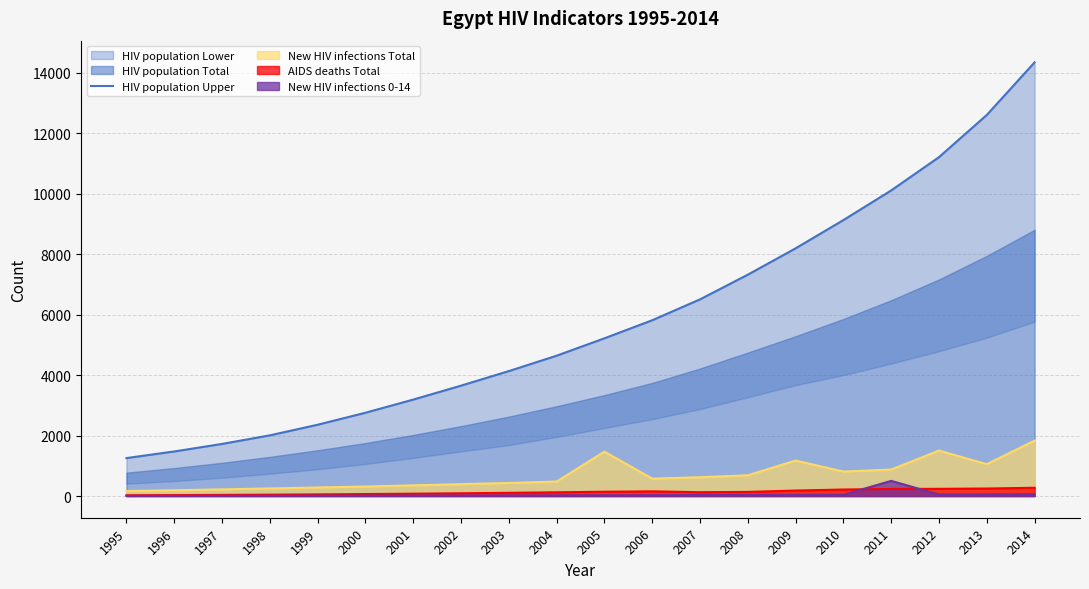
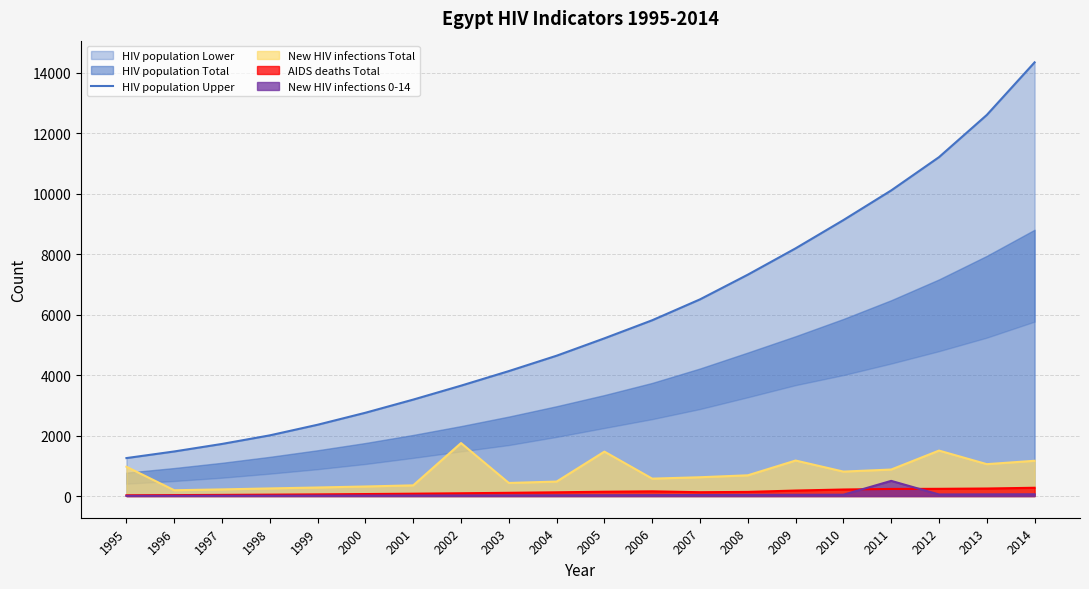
  {
    "New HIV infections Total": {
-     "1995": 200,
+     "1995": 1000,
      "1996": 200,
      "1997": 200,
      "1998": 300,
      "1999": 300,
      "2000": 300,
      "2001": 400,
-     "2002": 400,
+     "2002": 1800,
      "2003": 400,
      "2004": 500,
      "2005": 1500,
      "2006": 600,
      "2007": 600,
      "2008": 700,
      "2009": 1200,
      "2010": 800,
      "2011": 900,
      "2012": 1500,
      "2013": 1100,
-     "2014": 1800
+     "2014": 1200
    },
    "AIDS deaths Total": {
      "2003": 100,
      "2004": 100,
      "2005": 100,
      "2006": 200,
      "2007": 100,
      "2008": 100,
      "2009": 200,
      "2010": 200,
      "2011": 200,
      "2012": 200,
      "2013": 200,
      "2014": 300
    },
    "New HIV infections 0-14": {
      "2003": 0,
      "2004": 0,
      "2005": 0,
      "2006": 0,
      "2007": 0,
      "2008": 0,
      "2009": 0,
      "2010": 0,
      "2011": 500,
      "2012": 100,
      "2013": 100,
      "2014": 100
    }
  }
